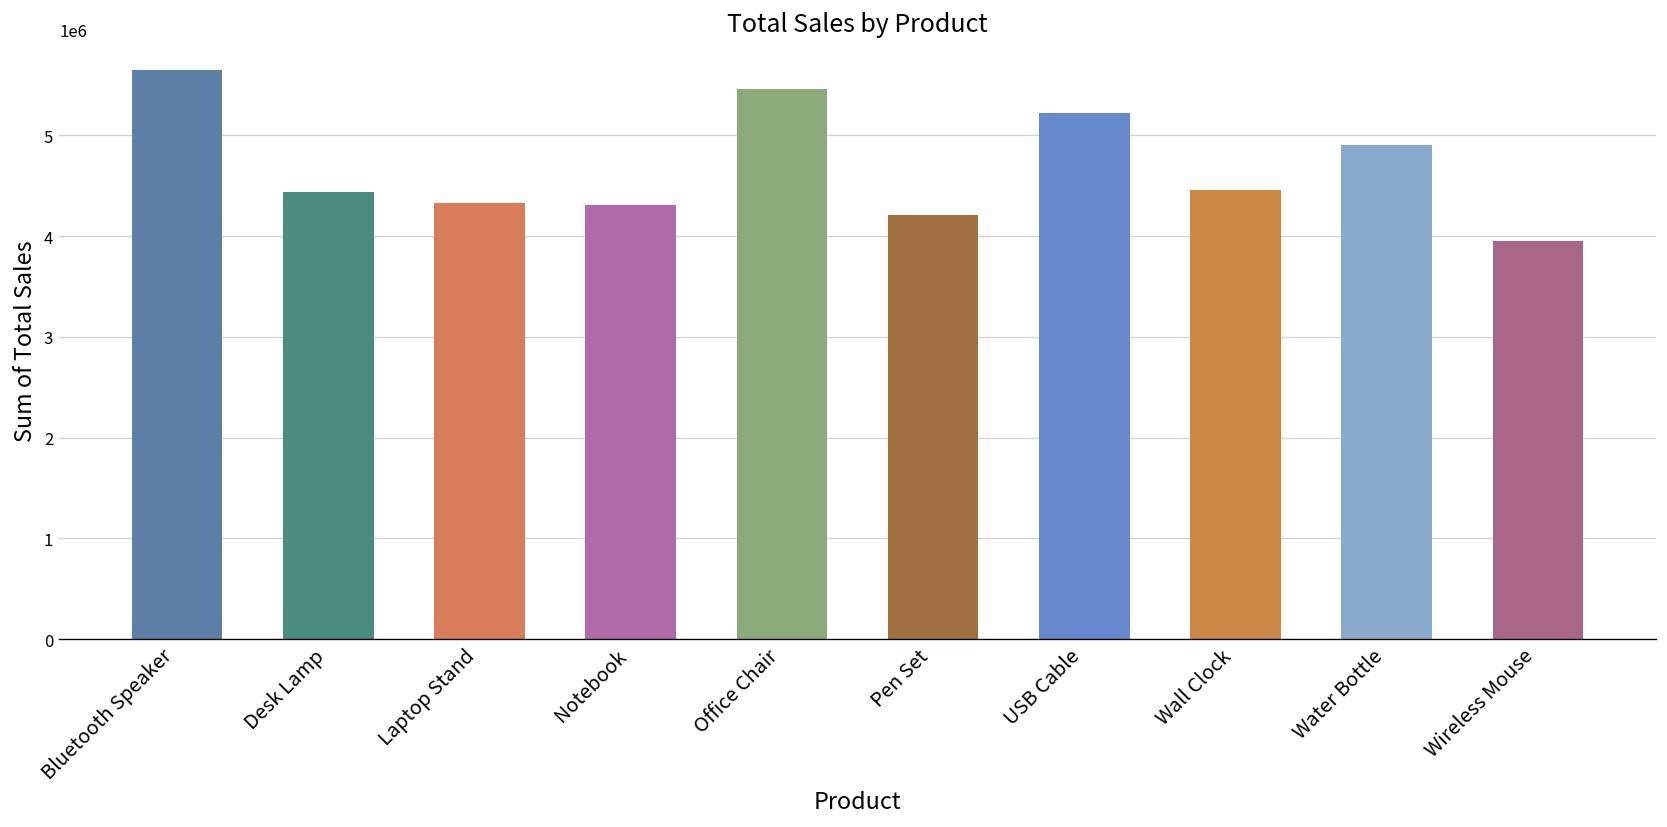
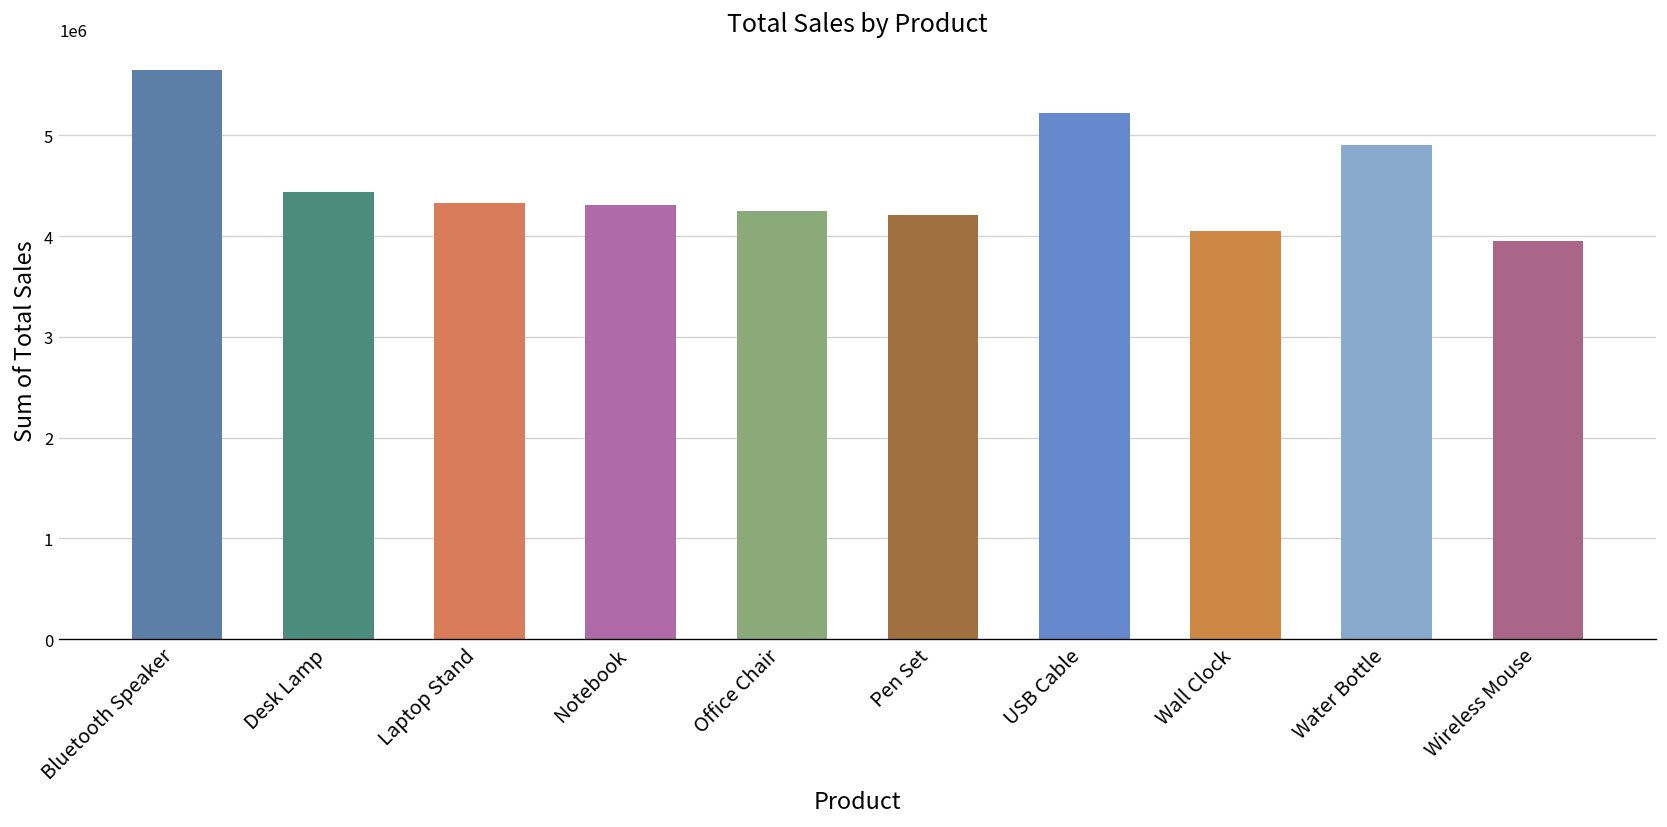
  {
    "Bluetooth Speaker": 5600000,
    "Desk Lamp": 4400000,
    "Laptop Stand": 4300000,
    "Notebook": 4300000,
-   "Office Chair": 5500000,
+   "Office Chair": 4200000,
    "Pen Set": 4200000,
    "USB Cable": 5200000,
-   "Wall Clock": 4500000,
+   "Wall Clock": 4100000,
    "Water Bottle": 4900000,
    "Wireless Mouse": 3900000
  }
